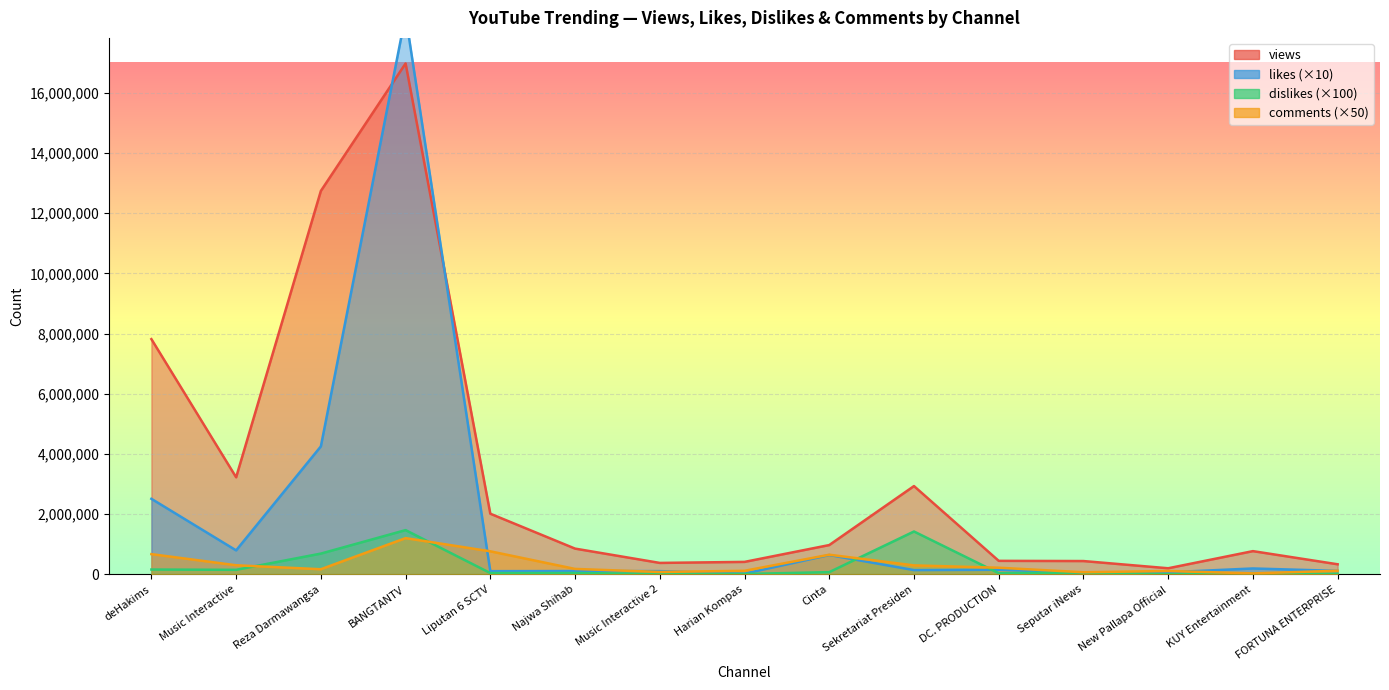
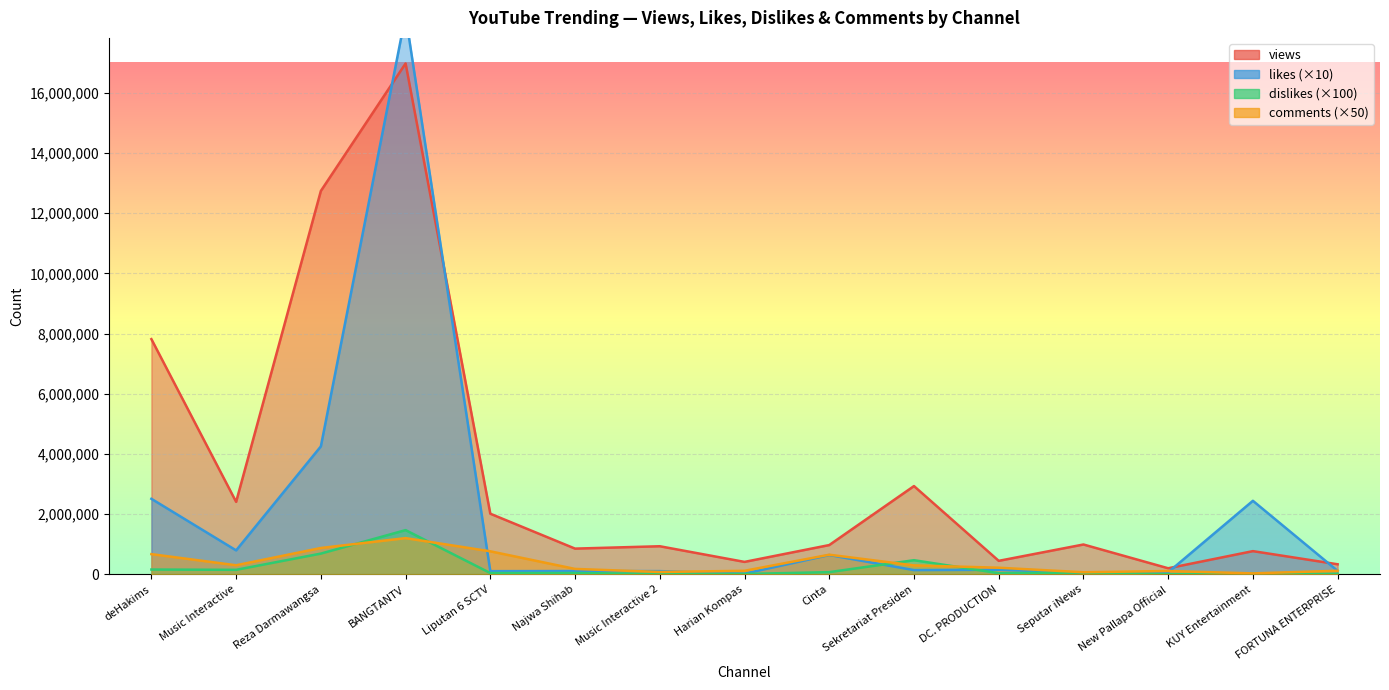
  {
    "views": {
      "deHakims": "7,800,000",
-     "Music Interactive": "3,200,000",
+     "Music Interactive": "2,400,000",
      "Reza Darmawangsa": "12,700,000",
      "BANGTANTV": "17,000,000",
      "Liputan 6 SCTV": "2,000,000",
      "Najwa Shihab": "900,000",
-     "Music Interactive 2": "400,000",
+     "Music Interactive 2": "900,000",
      "Harian Kompas": "400,000",
      "Cinta": "1,000,000",
      "Sekretariat Presiden": "2,900,000",
      "DC. PRODUCTION": "500,000",
-     "Seputar iNews": "400,000",
+     "Seputar iNews": "1,000,000",
      "New Pallapa Official": "200,000",
      "KUY Entertainment": "800,000",
      "FORTUNA ENTERPRISE": "300,000"
    },
    "likes (×10)": {
      "deHakims": "2,500,000",
      "Music Interactive": "800,000",
      "Reza Darmawangsa": "4,300,000",
      "Sekretariat Presiden": "100,000",
-     "KUY Entertainment": "200,000"
+     "KUY Entertainment": "2,400,000"
    },
    "dislikes (×100)": {
      "deHakims": "200,000",
      "Music Interactive": "200,000",
      "Reza Darmawangsa": "700,000",
      "BANGTANTV": "1,500,000",
      "Cinta": "100,000",
-     "Sekretariat Presiden": "1,400,000",
+     "Sekretariat Presiden": "500,000",
      "DC. PRODUCTION": "0",
      "FORTUNA ENTERPRISE": "0"
    },
    "comments (×50)": {
      "deHakims": "700,000",
      "Music Interactive": "300,000",
-     "Reza Darmawangsa": "200,000",
+     "Reza Darmawangsa": "900,000",
      "BANGTANTV": "1,200,000",
      "Liputan 6 SCTV": "800,000",
      "Harian Kompas": "100,000",
      "Sekretariat Presiden": "300,000"
    }
  }
